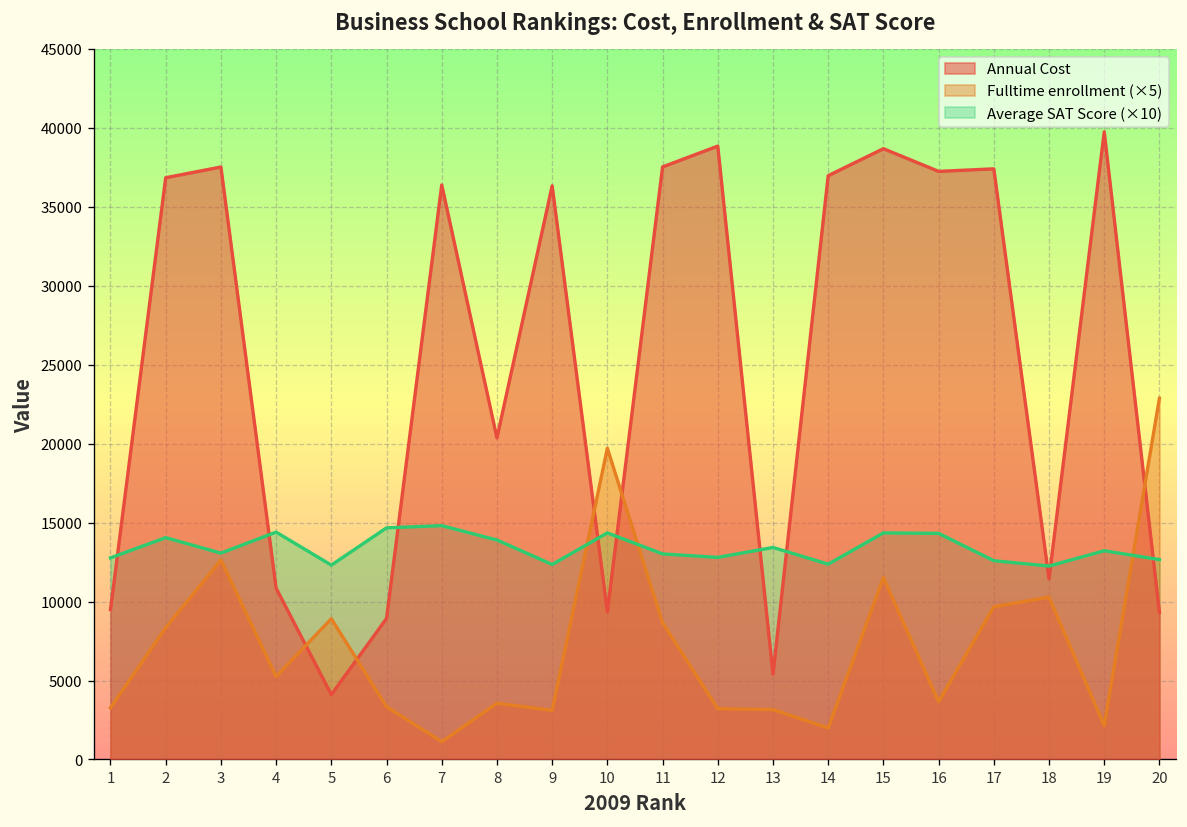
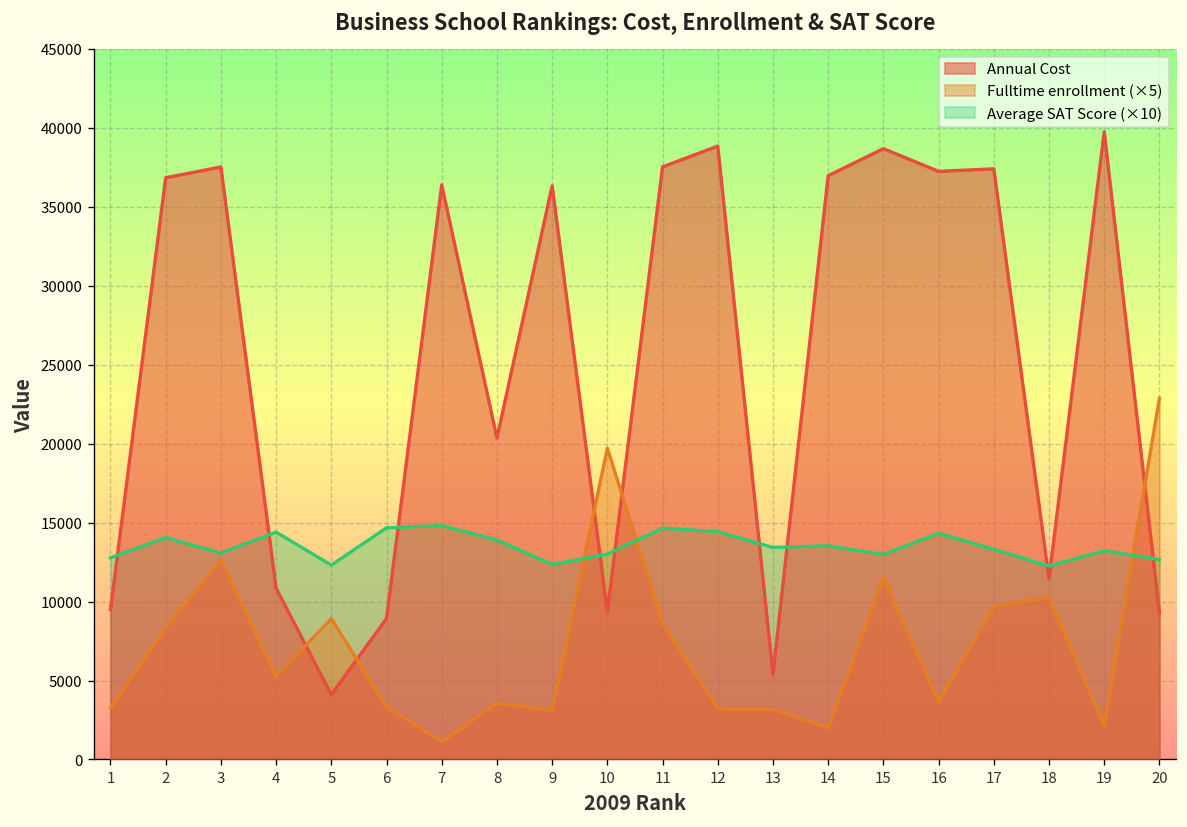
  {
    "Average SAT Score (×10)": {
      "1": 12800,
      "2": 14100,
      "3": 13100,
      "4": 14400,
      "5": 12300,
      "6": 14700,
      "7": 14800,
      "8": 13900,
      "9": 12400,
-     "10": 14400,
-     "11": 13000,
-     "12": 12800,
+     "10": 13000,
+     "11": 14700,
+     "12": 14400,
      "13": 13400,
-     "14": 12400,
-     "15": 14400,
+     "14": 13500,
+     "15": 13000,
      "16": 14300,
-     "17": 12600,
+     "17": 13300,
      "18": 12300,
      "19": 13200,
      "20": 12700
    }
  }
